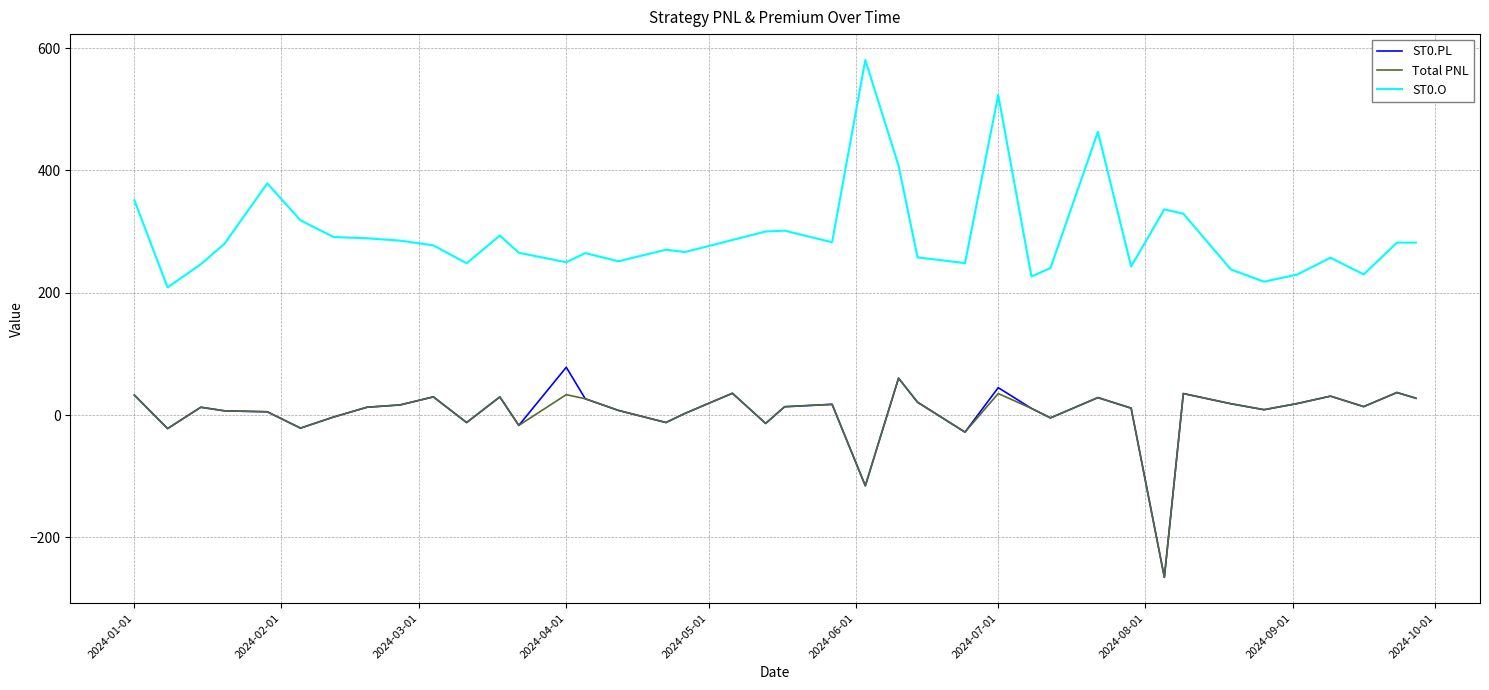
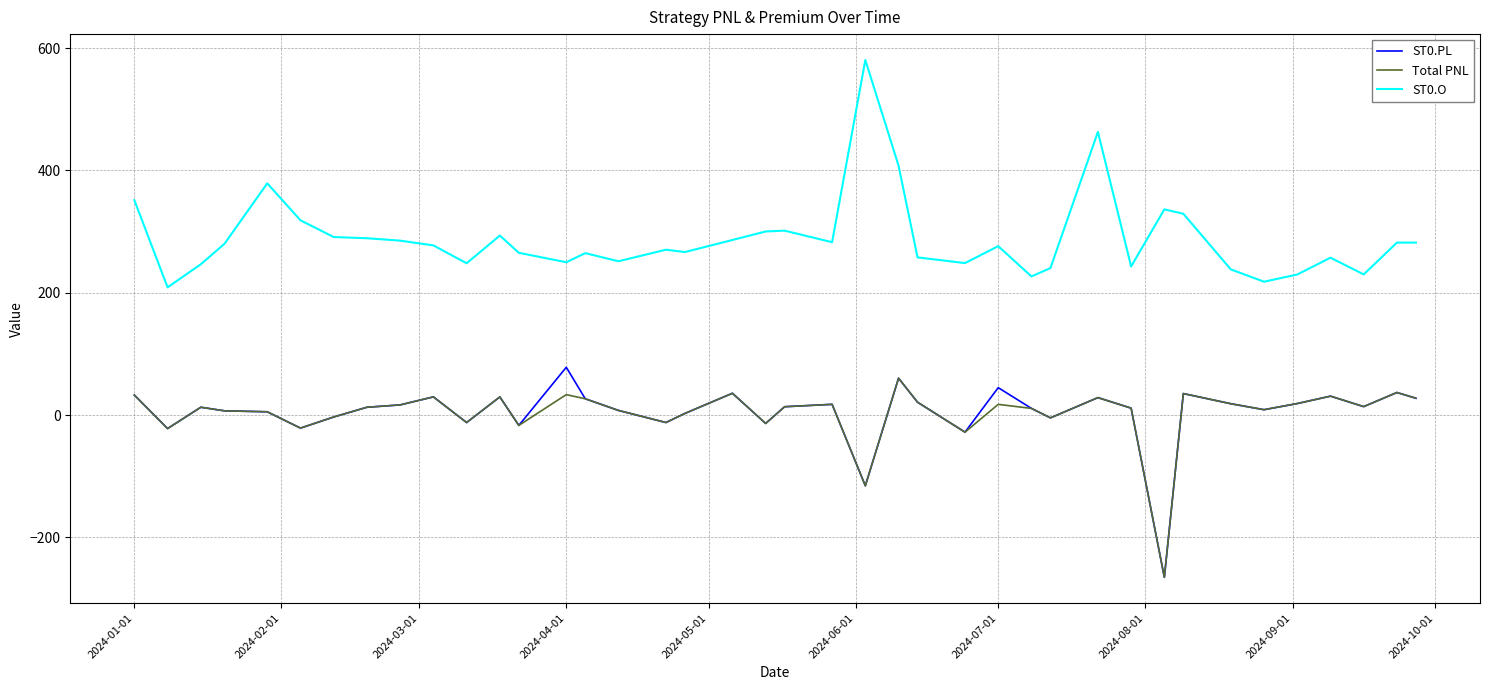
  {
    "ST0.PL": {
      "2024-04-01": 80,
      "2024-07-01": 40
    },
    "Total PNL": {
      "2024-04-01": 30,
-     "2024-07-01": 40
+     "2024-07-01": 20
    },
    "ST0.O": {
      "2024-01-01": 350,
      "2024-04-01": 250,
-     "2024-07-01": 520
+     "2024-07-01": 280
    }
  }
